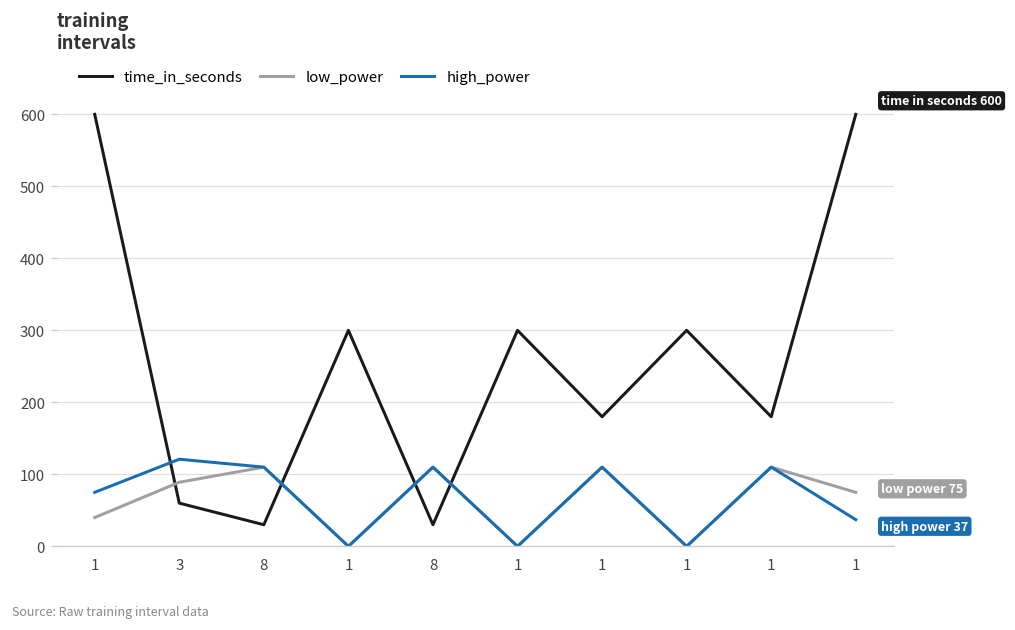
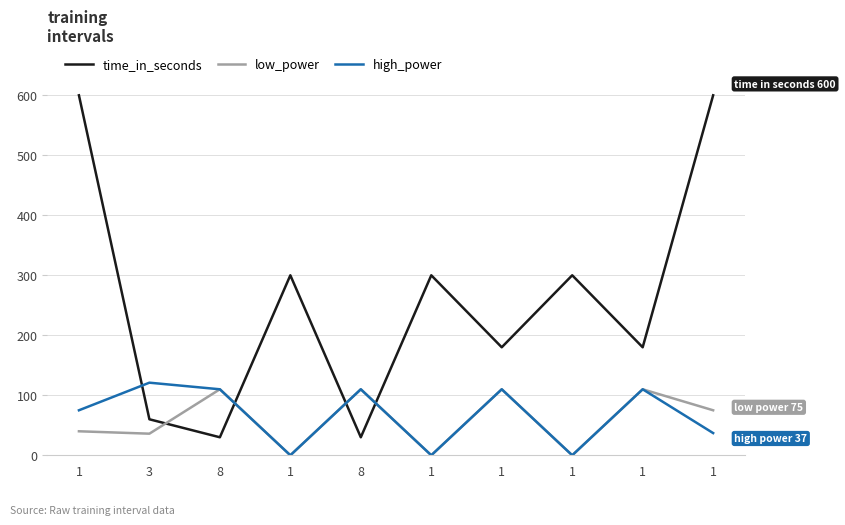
  {
    "time_in_seconds": {
      "3": 60
    },
    "low_power": {
-     "3": 90
+     "3": 40
    },
    "high_power": {
      "3": 120
    }
  }
